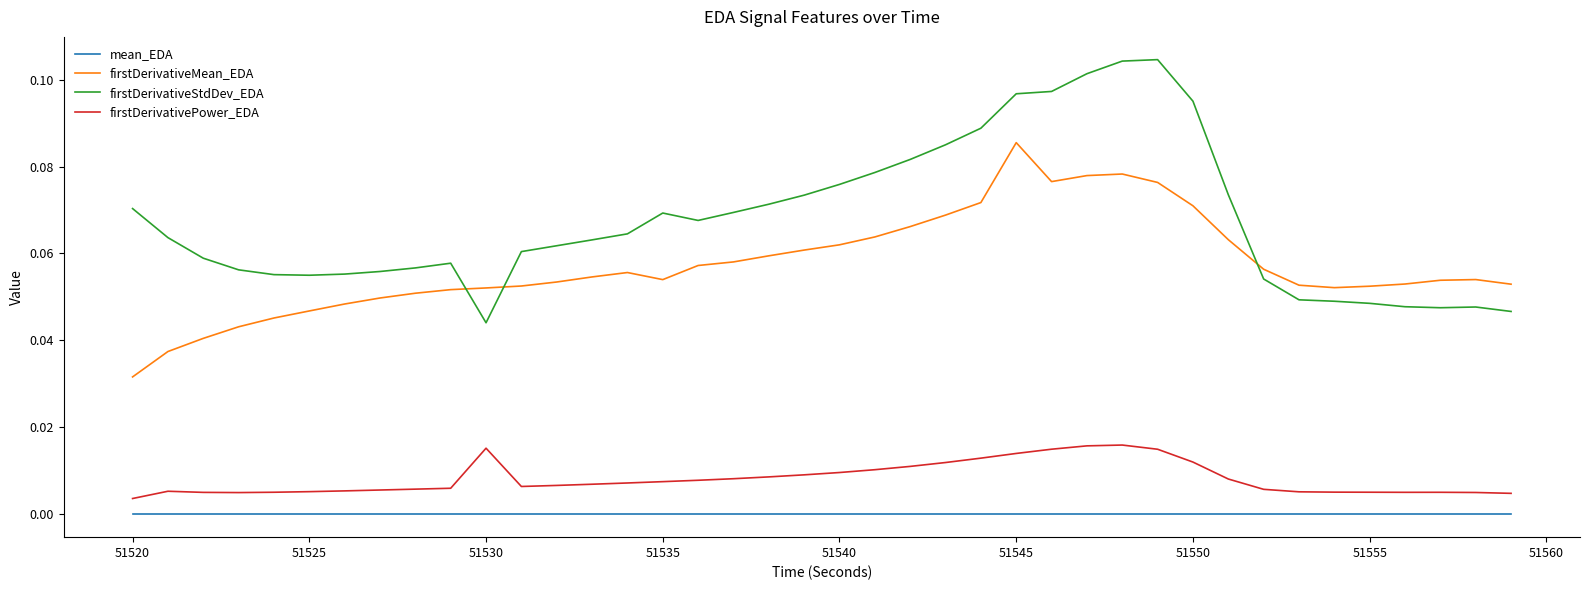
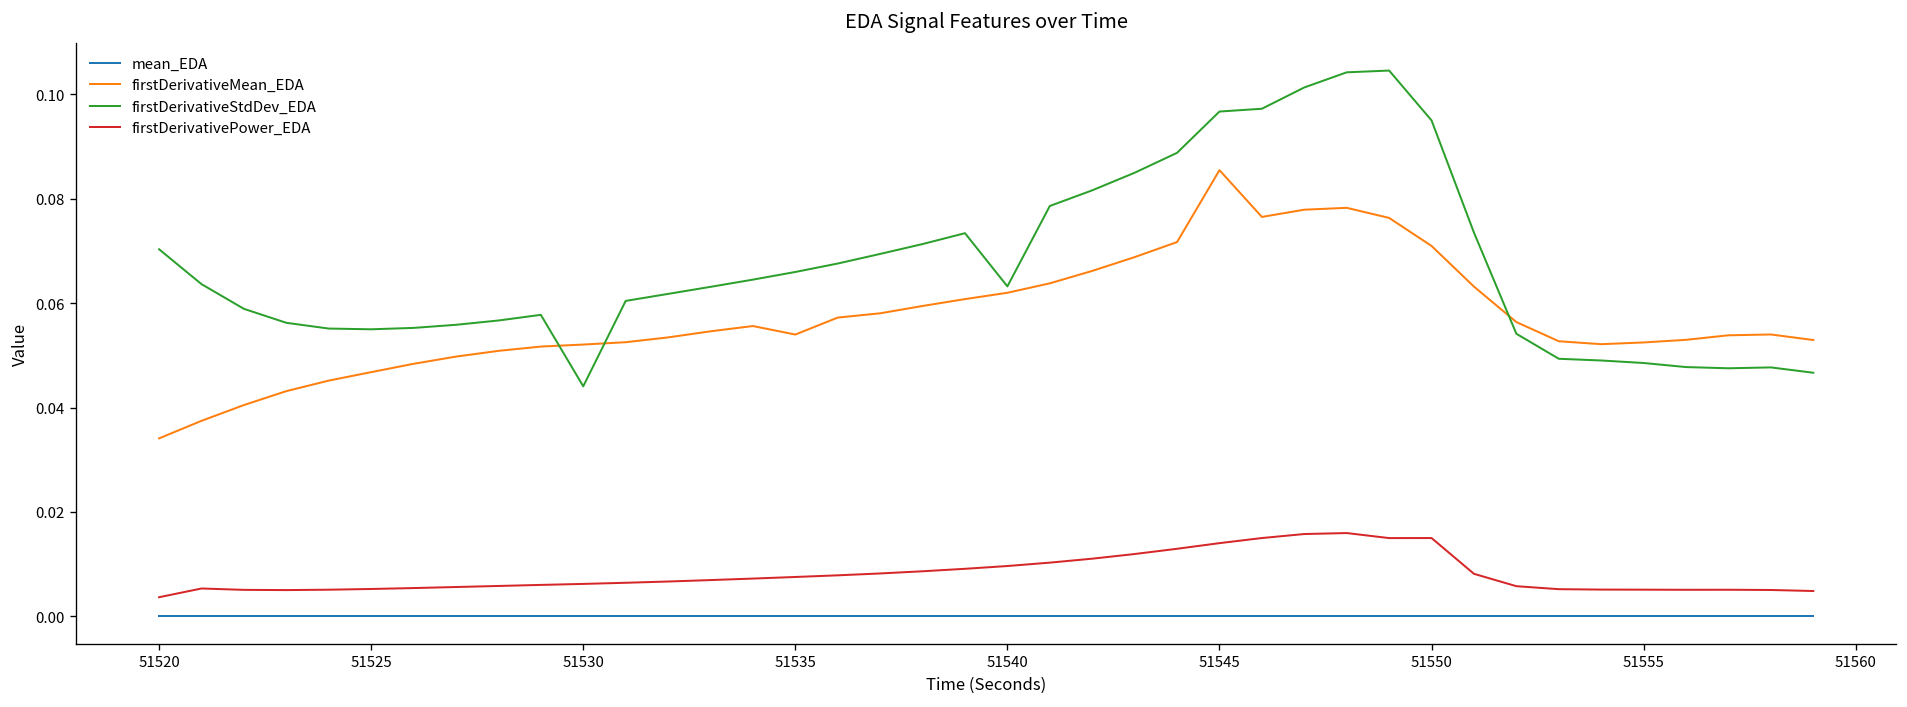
  {
    "mean_EDA": {
      "51520": 0.000,
      "51525": 0.000,
      "51530": 0.000,
      "51535": 0.000,
      "51540": 0.000,
      "51545": 0.000,
      "51550": 0.000,
      "51555": 0.000
    },
    "firstDerivativeMean_EDA": {
-     "51520": 0.032,
+     "51520": 0.034,
      "51525": 0.047,
      "51530": 0.052,
      "51535": 0.054,
      "51540": 0.062,
      "51545": 0.085,
      "51550": 0.071,
      "51555": 0.052
    },
    "firstDerivativeStdDev_EDA": {
      "51520": 0.070,
      "51525": 0.055,
      "51530": 0.044,
-     "51535": 0.069,
-     "51540": 0.076,
+     "51535": 0.066,
+     "51540": 0.063,
      "51545": 0.097,
      "51550": 0.095,
      "51555": 0.049
    },
    "firstDerivativePower_EDA": {
      "51520": 0.004,
      "51525": 0.005,
-     "51530": 0.015,
+     "51530": 0.006,
      "51535": 0.008,
      "51540": 0.010,
      "51545": 0.014,
-     "51550": 0.012,
+     "51550": 0.015,
      "51555": 0.005
    }
  }
